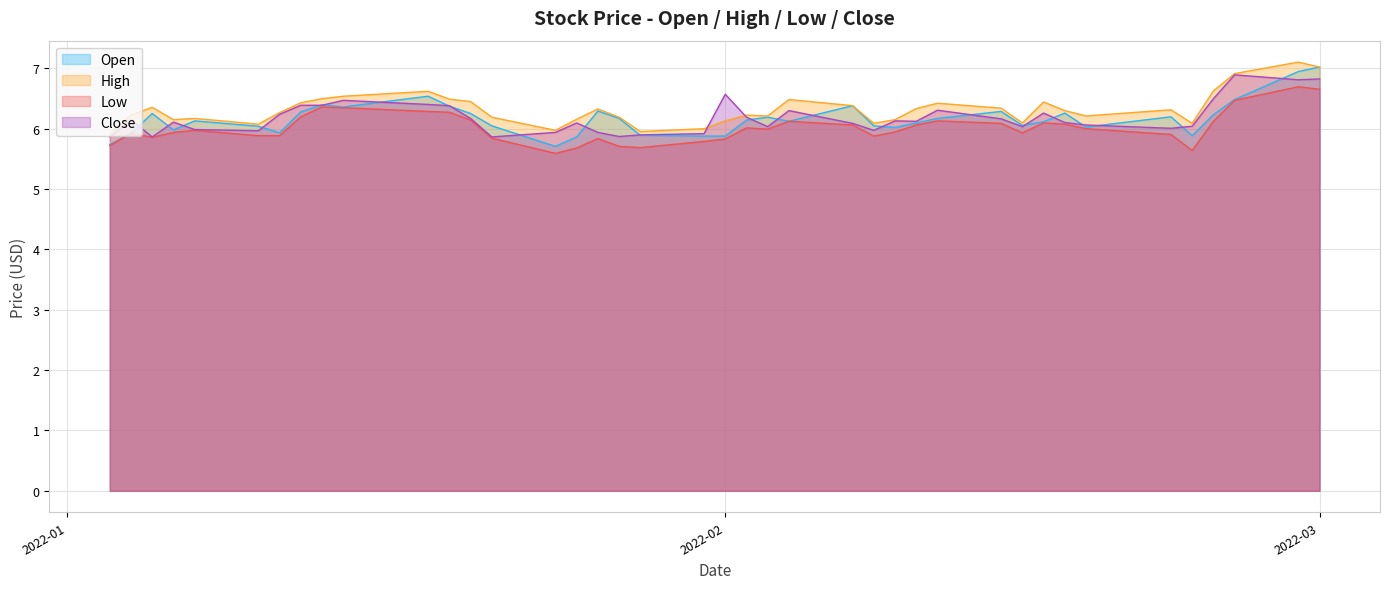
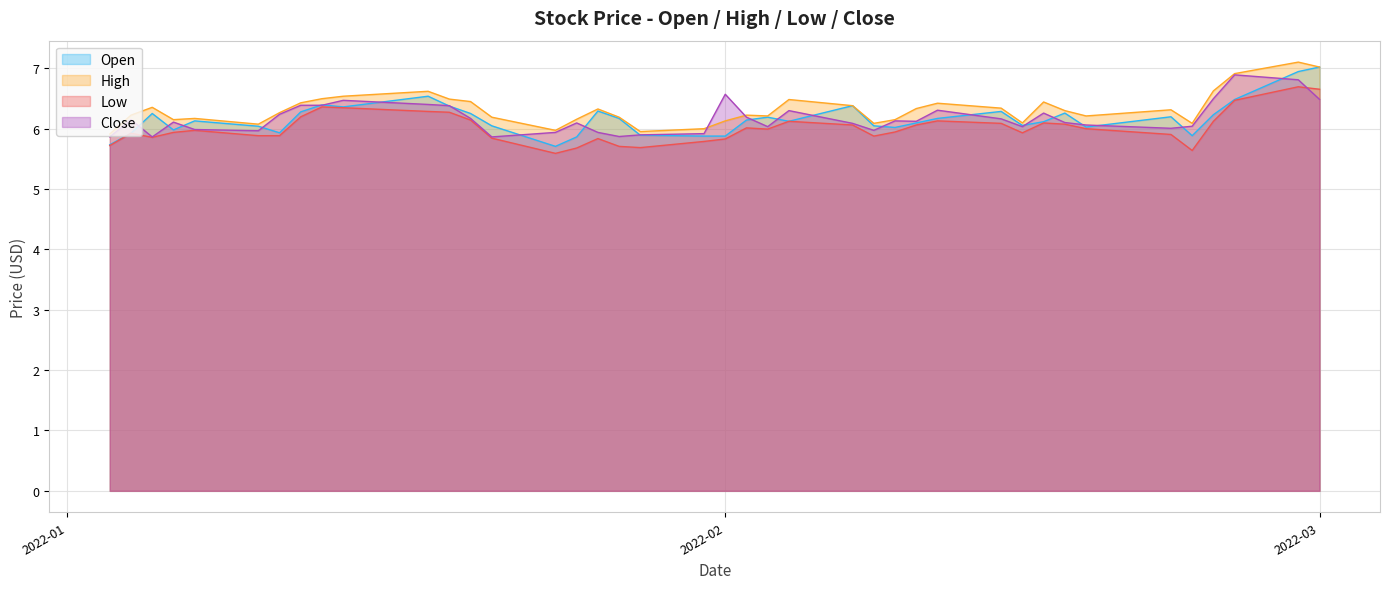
  {
    "Open": {
      "2022-02": 5.9
    },
    "Close": {
      "2022-02": 6.6,
-     "2022-03": 6.8
+     "2022-03": 6.5
    }
  }
